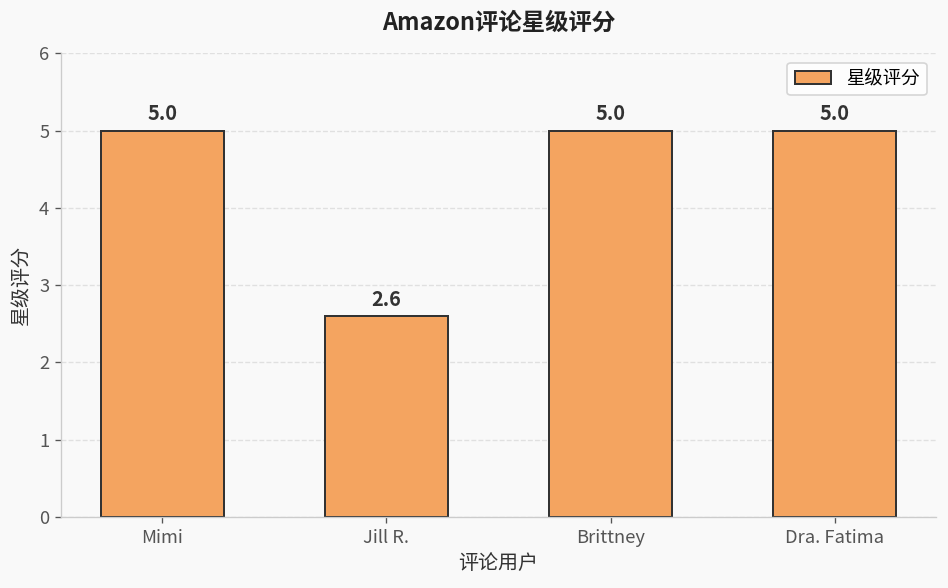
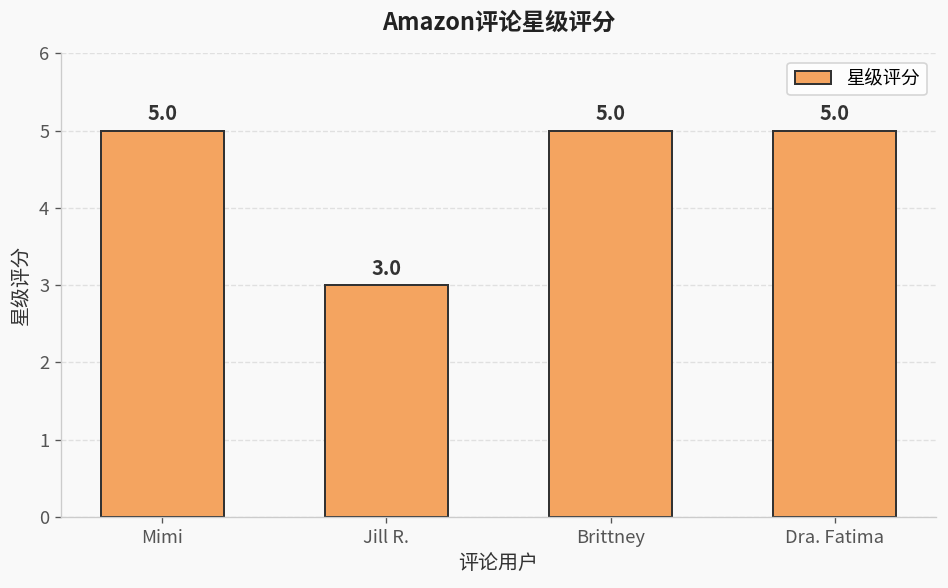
  {
    "Mimi": 5.0,
-   "Jill R.": 2.6,
+   "Jill R.": 3.0,
    "Brittney": 5.0,
    "Dra. Fatima": 5.0
  }
